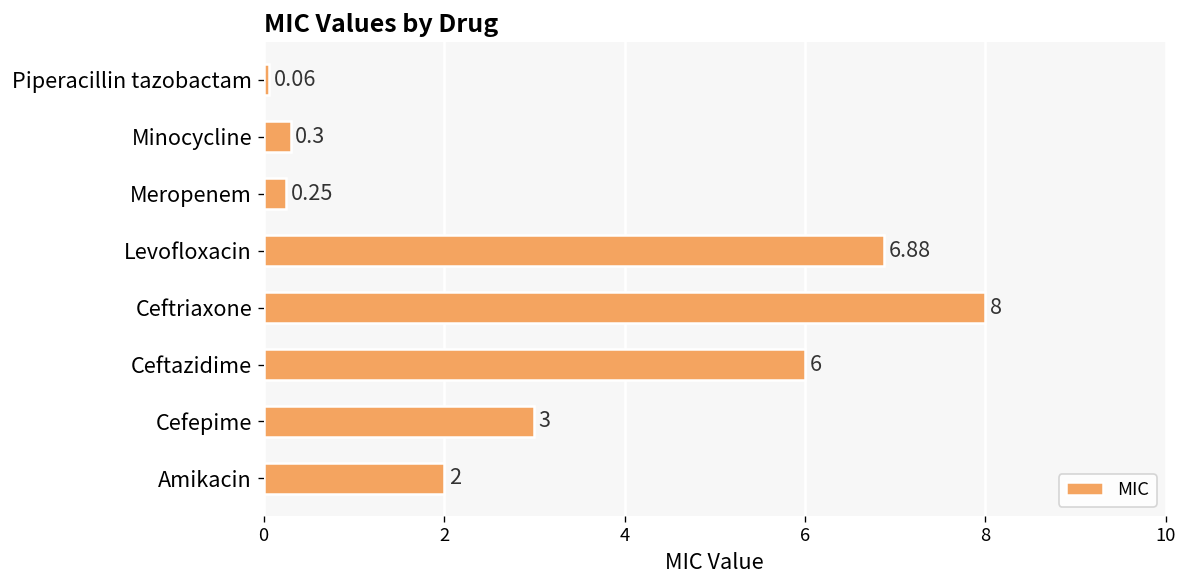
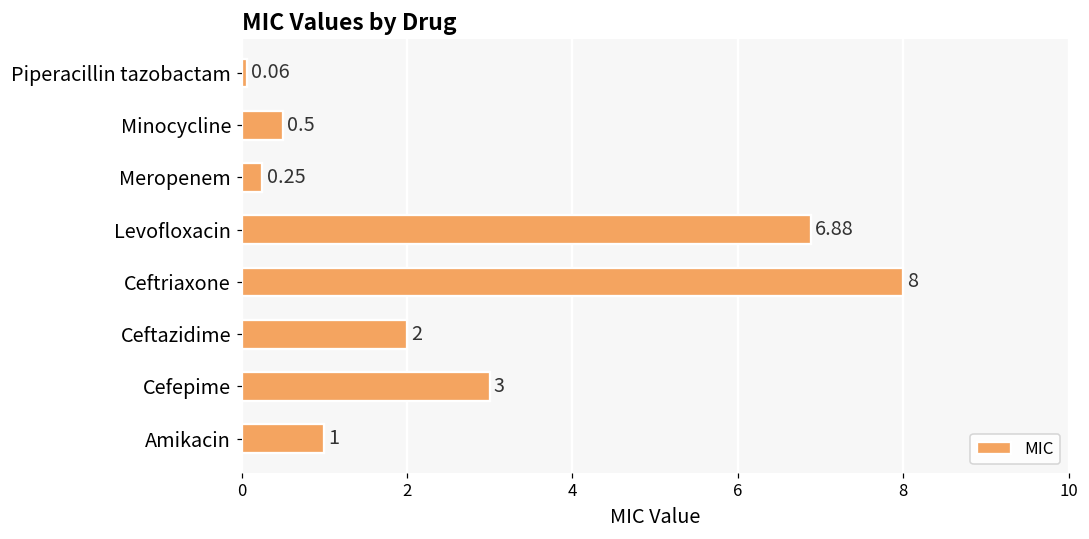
  {
    "Piperacillin tazobactam": 0.06,
-   "Minocycline": 0.3,
+   "Minocycline": 0.5,
    "Meropenem": 0.25,
    "Levofloxacin": 6.88,
    "Ceftriaxone": 8,
-   "Ceftazidime": 6,
+   "Ceftazidime": 2,
    "Cefepime": 3,
-   "Amikacin": 2
+   "Amikacin": 1
  }
